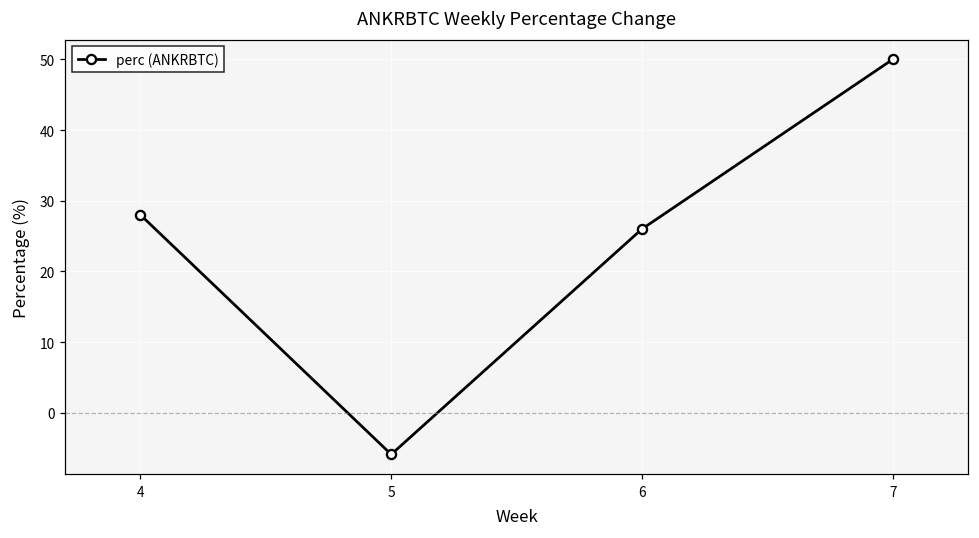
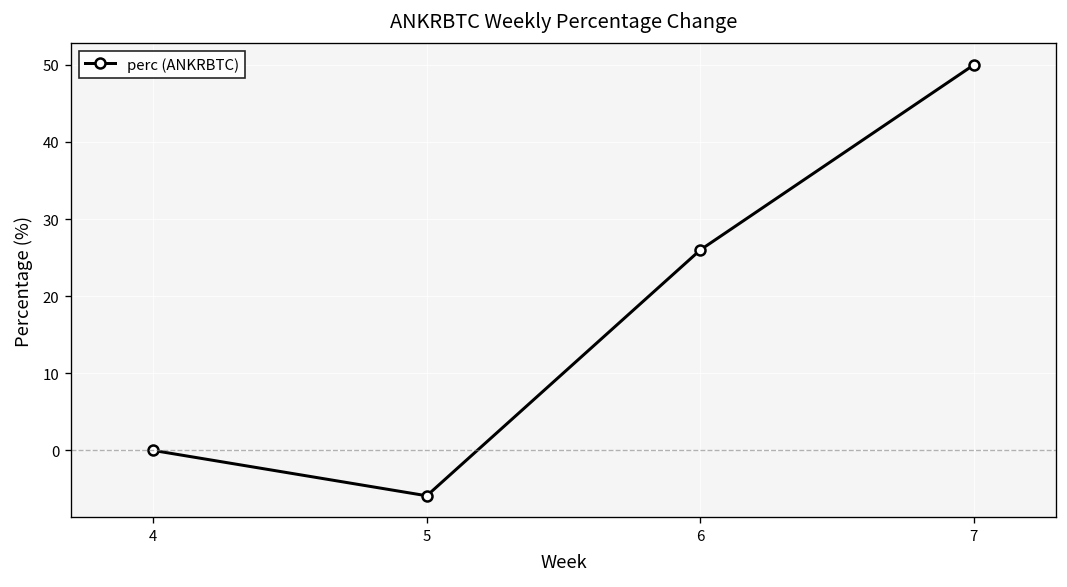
  {
-   "4": 28,
+   "4": 0,
    "5": -6,
    "6": 26,
    "7": 50
  }
